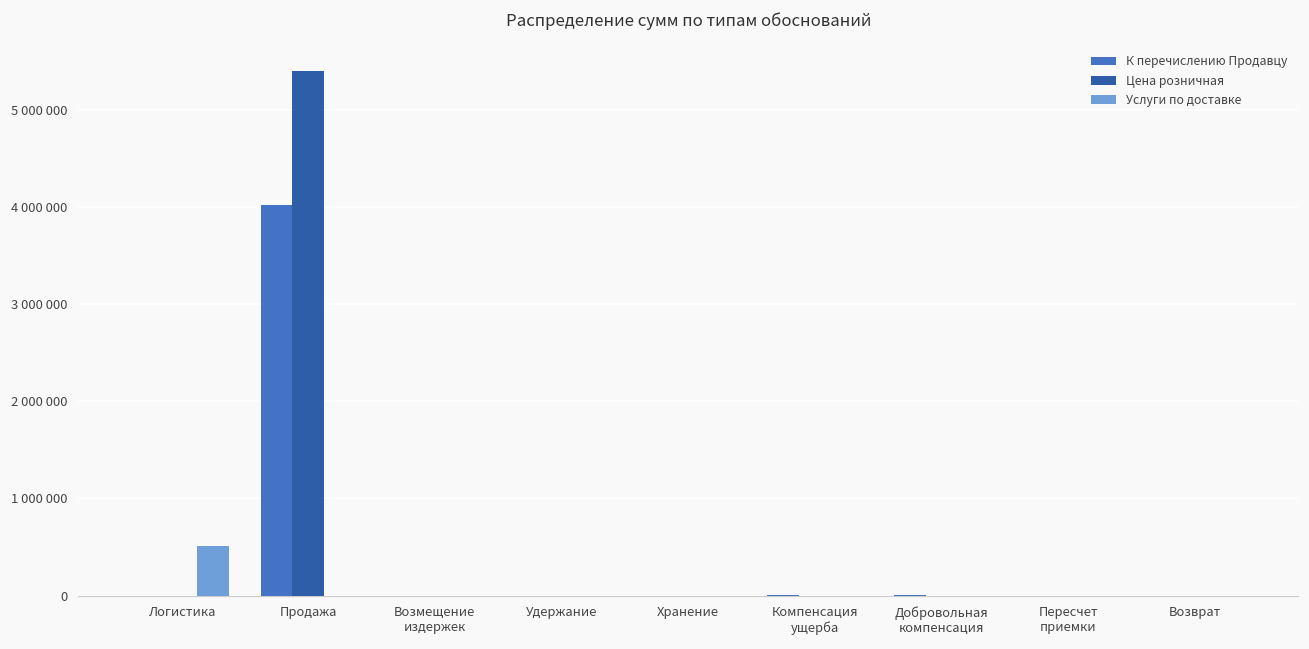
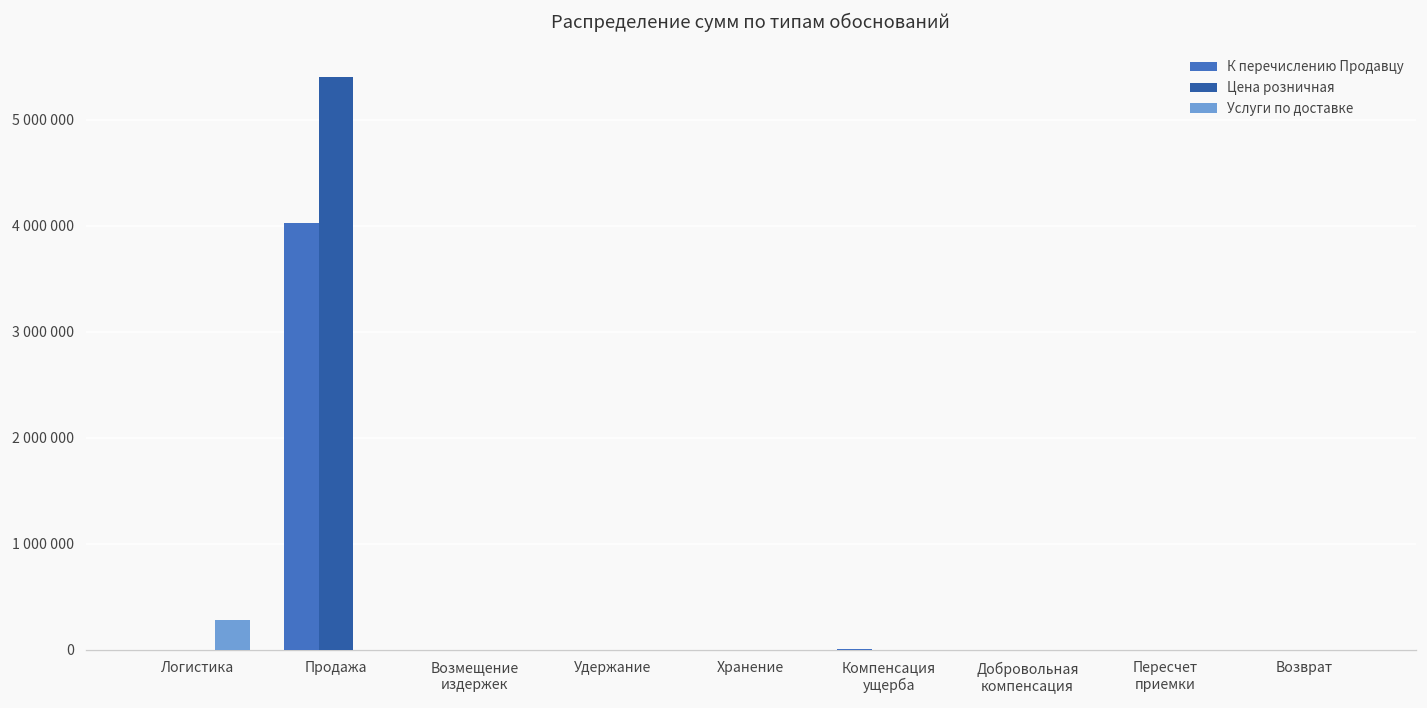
  {
    "Услуги по доставке": {
-     "Логистика": 500000,
+     "Логистика": 300000,
      "Продажа": 0,
      "Возмещение издержек": 0,
      "Удержание": 0,
      "Хранение": 0,
      "Компенсация ущерба": 0,
      "Добровольная компенсация": 0,
      "Пересчет приемки": 0,
      "Возврат": 0
    }
  }
